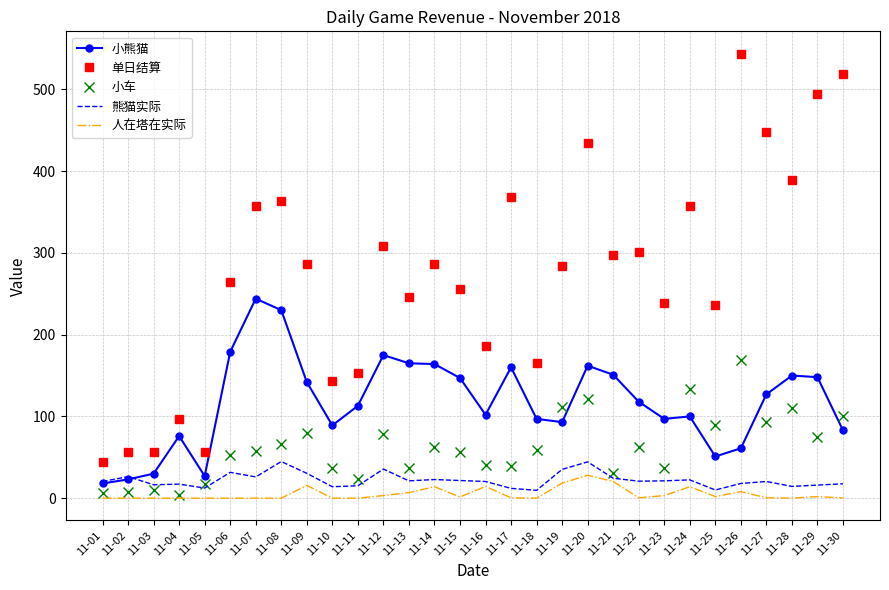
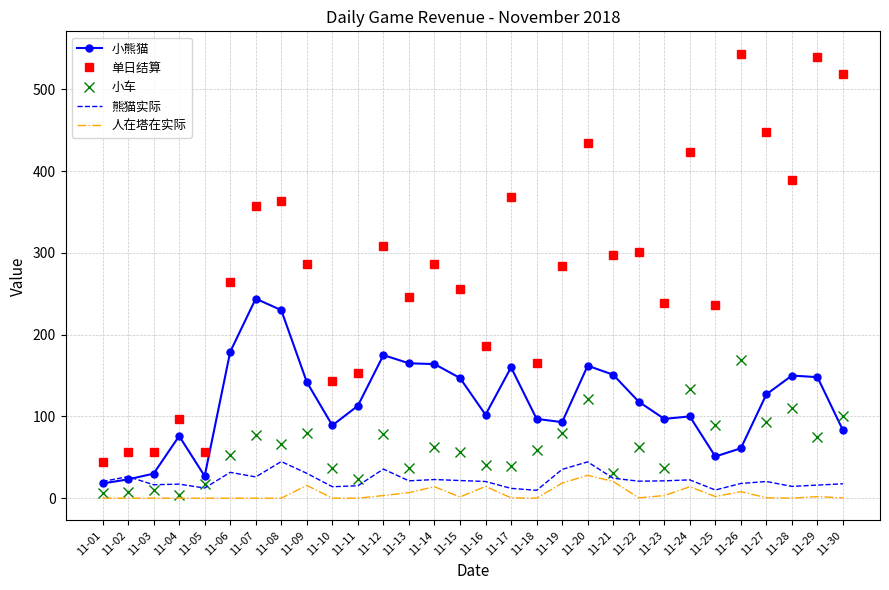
  {
    "单日结算": {
      "11-01": 40,
      "11-02": 60,
      "11-03": 60,
      "11-04": 100,
      "11-05": 60,
      "11-06": 260,
      "11-07": 360,
      "11-08": 360,
      "11-09": 290,
      "11-10": 140,
      "11-11": 150,
      "11-12": 310,
      "11-13": 250,
      "11-14": 290,
      "11-15": 260,
      "11-16": 190,
      "11-17": 370,
      "11-18": 170,
      "11-19": 280,
      "11-20": 440,
      "11-21": 300,
      "11-22": 300,
      "11-23": 240,
-     "11-24": 360,
+     "11-24": 420,
      "11-25": 240,
      "11-26": 540,
      "11-27": 450,
      "11-28": 390,
-     "11-29": 490,
+     "11-29": 540,
      "11-30": 520
    },
    "小车": {
      "11-01": 10,
      "11-02": 10,
      "11-03": 10,
      "11-04": 0,
      "11-05": 20,
      "11-06": 50,
-     "11-07": 60,
+     "11-07": 80,
      "11-08": 70,
      "11-09": 80,
      "11-10": 40,
      "11-11": 20,
      "11-12": 80,
      "11-13": 40,
      "11-14": 60,
      "11-15": 60,
      "11-16": 40,
      "11-17": 40,
      "11-18": 60,
-     "11-19": 110,
+     "11-19": 80,
      "11-20": 120,
      "11-21": 30,
      "11-22": 60,
      "11-23": 40,
      "11-24": 130,
      "11-25": 90,
      "11-26": 170,
      "11-27": 90,
      "11-28": 110,
      "11-29": 80,
      "11-30": 100
    },
    "人在塔在实际": {
      "11-01": 0,
      "11-02": 0,
      "11-03": 0,
      "11-04": 0,
      "11-05": 0,
      "11-06": 0,
      "11-07": 0,
      "11-08": 0,
      "11-09": 20,
      "11-10": 0,
      "11-11": 0,
      "11-12": 0,
      "11-13": 10,
      "11-14": 10,
      "11-15": 0,
      "11-16": 10,
      "11-17": 0,
      "11-18": 0,
      "11-19": 20,
      "11-20": 30,
      "11-21": 20,
      "11-22": 0,
      "11-23": 0,
      "11-24": 10,
      "11-25": 0,
      "11-26": 10,
      "11-27": 0,
      "11-28": 0,
      "11-29": 0,
      "11-30": 0
    }
  }
